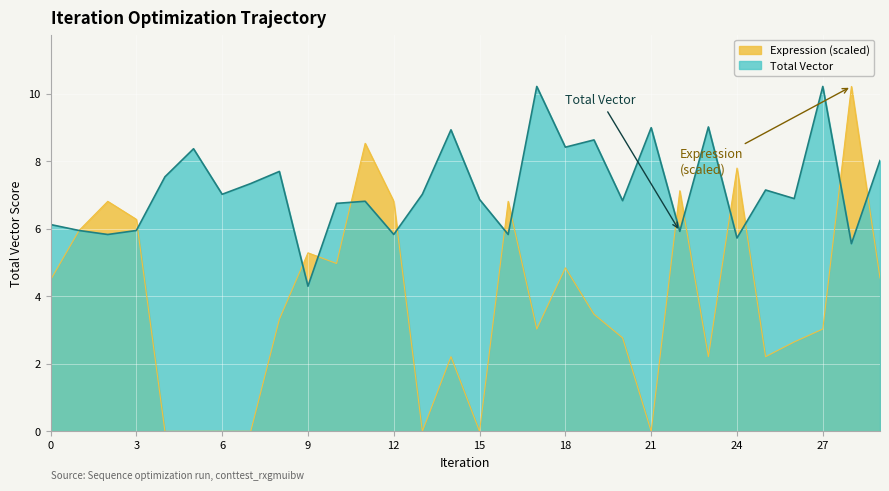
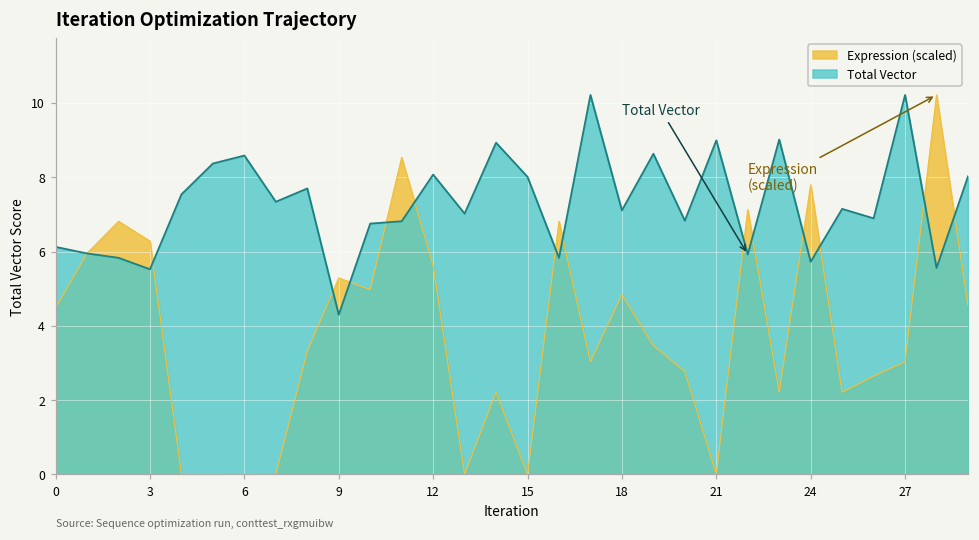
  {
    "Expression (scaled)": {
      "0": 4.5,
      "3": 6.3,
      "6": 0.0,
      "9": 5.3,
-     "12": 6.8,
+     "12": 5.6,
      "15": 0.0,
      "18": 4.8,
      "21": 0.0,
      "24": 7.8,
      "27": 3.0
    },
    "Total Vector": {
      "0": 6.1,
-     "3": 5.9,
-     "6": 7.0,
+     "3": 5.5,
+     "6": 8.6,
      "9": 4.3,
-     "12": 5.8,
-     "15": 6.9,
-     "18": 8.4,
+     "12": 8.1,
+     "15": 8.0,
+     "18": 7.1,
      "21": 9.0,
      "24": 5.7,
      "27": 10.2
    }
  }
